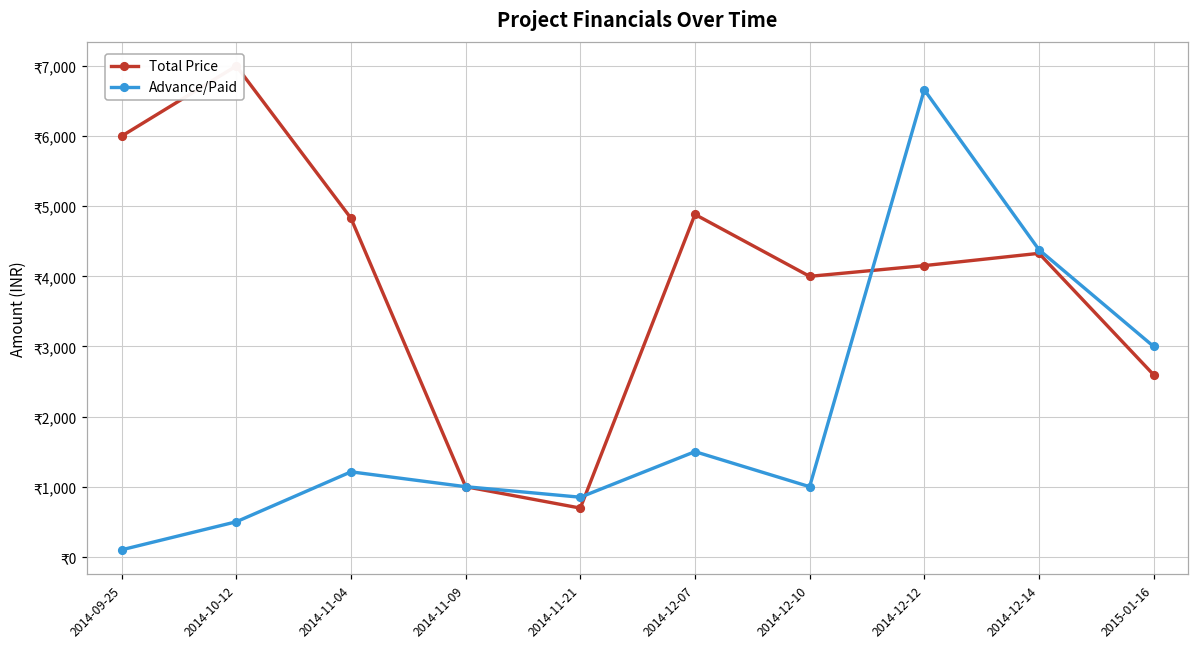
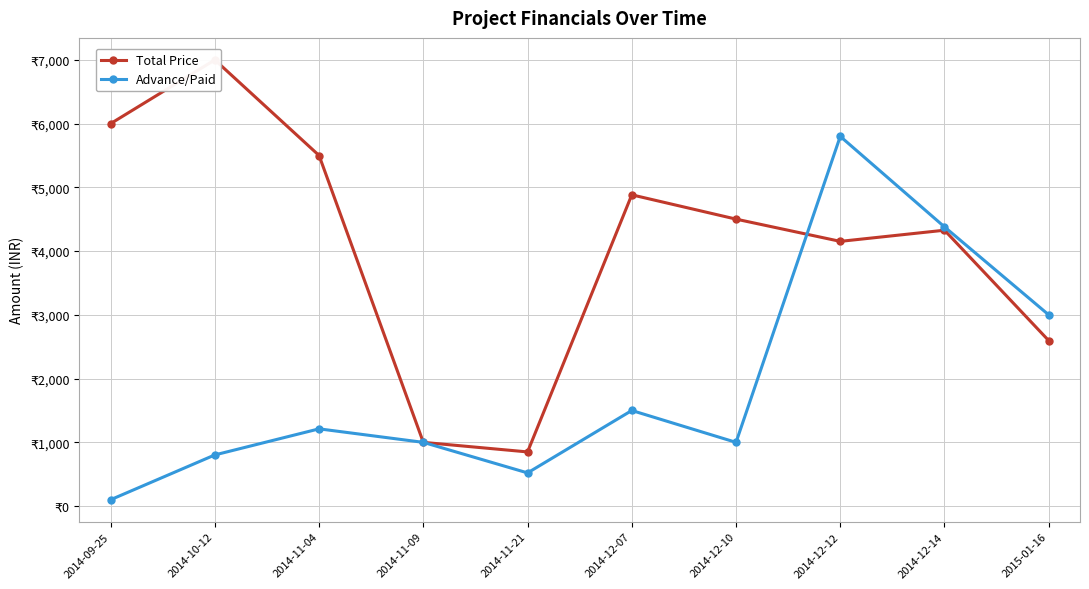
  {
    "Total Price": {
      "2014-09-25": "₹6,000",
-     "2014-11-04": "₹4,800",
-     "2014-11-21": "₹700",
+     "2014-11-04": "₹5,500",
+     "2014-11-21": "₹900",
      "2014-12-07": "₹4,900",
-     "2014-12-10": "₹4,000",
+     "2014-12-10": "₹4,500",
      "2014-12-12": "₹4,200",
      "2014-12-14": "₹4,300",
      "2015-01-16": "₹2,600"
    },
    "Advance/Paid": {
      "2014-09-25": "₹100",
-     "2014-10-12": "₹500",
+     "2014-10-12": "₹800",
      "2014-11-04": "₹1,200",
-     "2014-11-21": "₹900",
+     "2014-11-21": "₹500",
      "2014-12-07": "₹1,500",
      "2014-12-10": "₹1,000",
-     "2014-12-12": "₹6,700",
+     "2014-12-12": "₹5,800",
      "2014-12-14": "₹4,400",
      "2015-01-16": "₹3,000"
    }
  }
